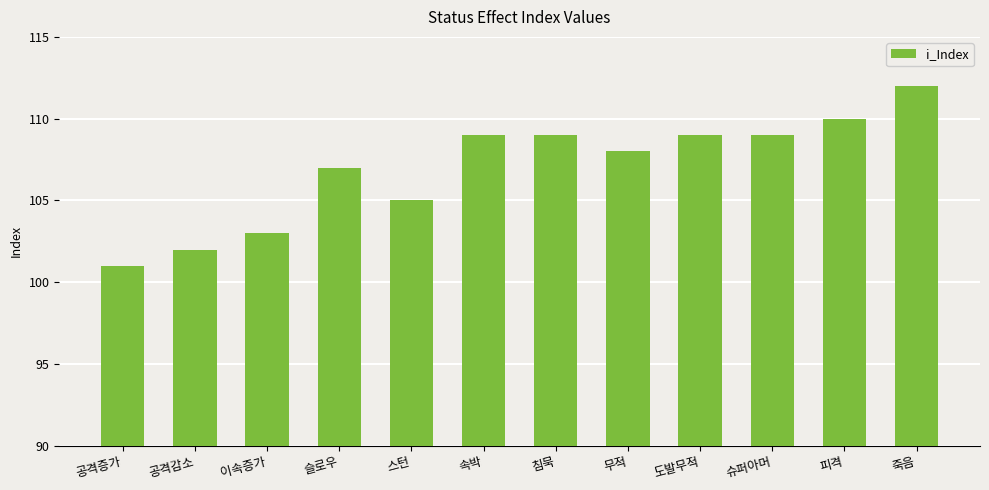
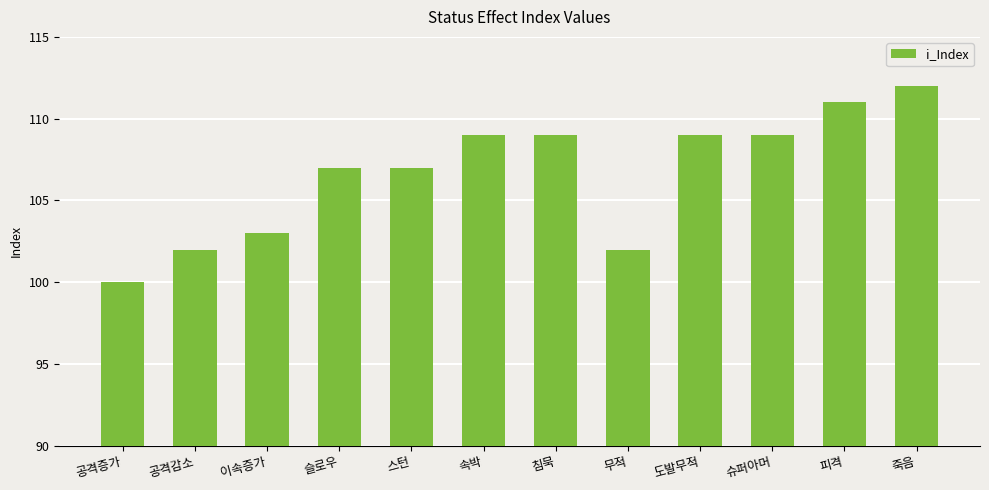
  {
-   "공격증가": 101,
+   "공격증가": 100,
    "공격감소": 102,
    "이속증가": 103,
    "슬로우": 107,
-   "스턴": 105,
+   "스턴": 107,
    "속박": 109,
    "침묵": 109,
-   "무적": 108,
+   "무적": 102,
    "도발무적": 109,
    "슈퍼아머": 109,
-   "피격": 110,
+   "피격": 111,
    "죽음": 112
  }
